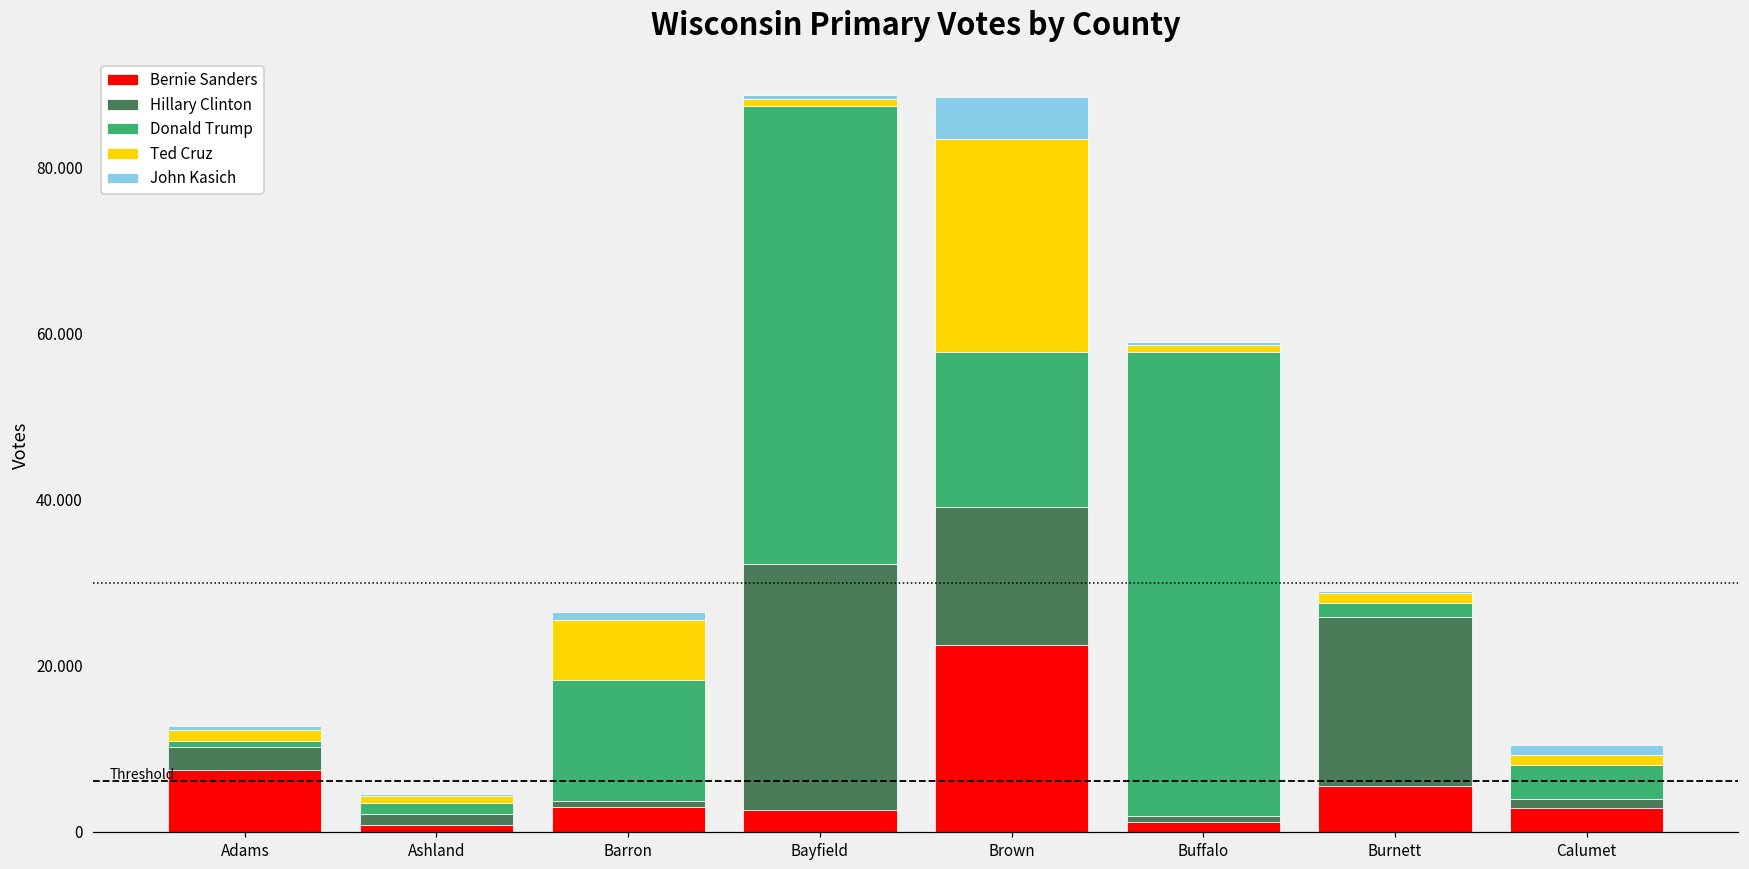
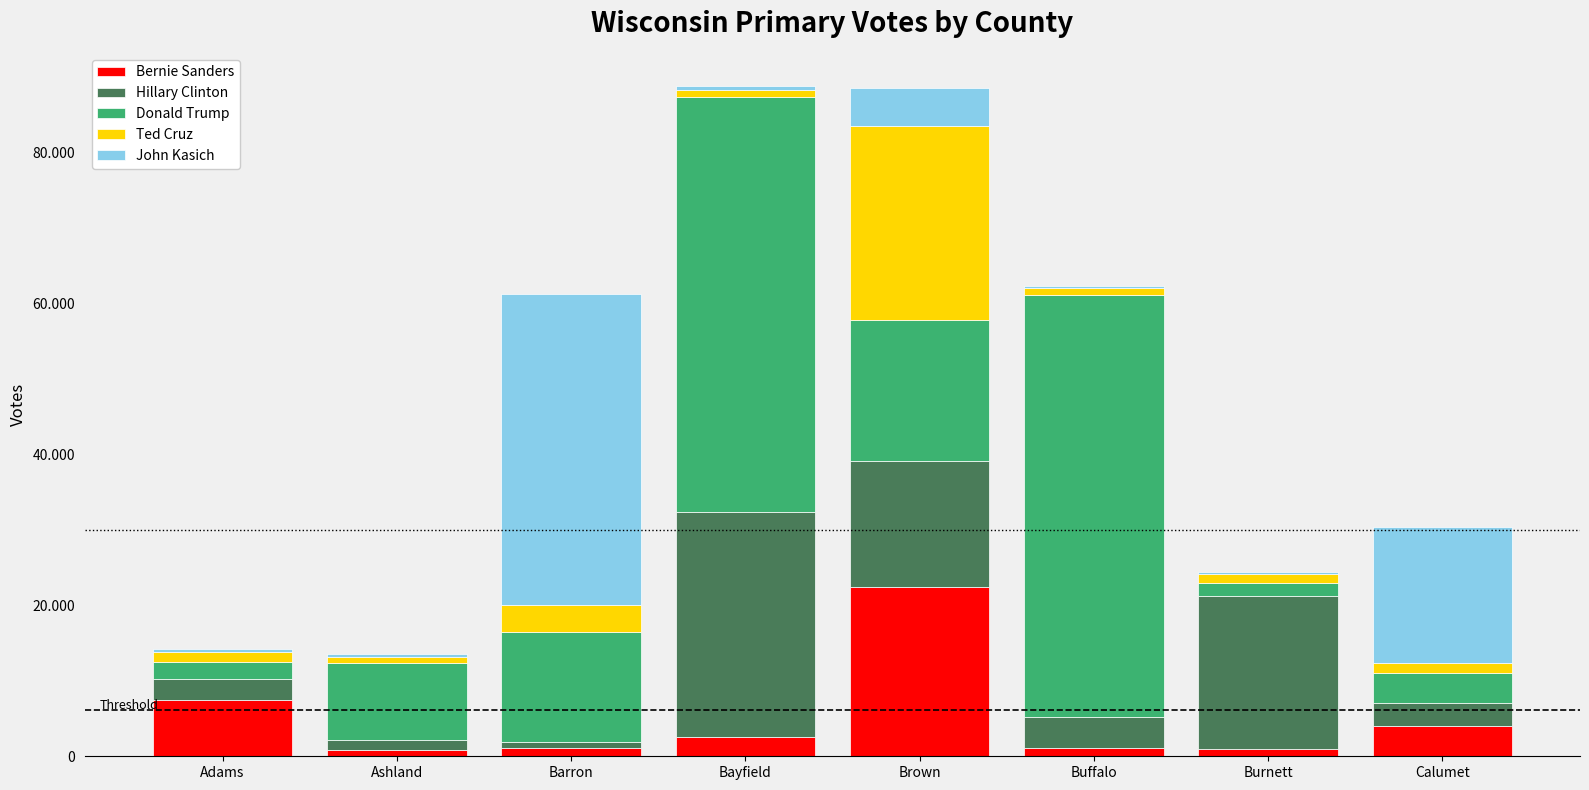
  {
    "Bernie Sanders": {
      "Adams": 8,
      "Ashland": 1,
-     "Barron": 3,
+     "Barron": 1,
      "Bayfield": 3,
      "Brown": 22,
      "Buffalo": 1,
-     "Burnett": 6,
-     "Calumet": 3
+     "Burnett": 1,
+     "Calumet": 4
    },
    "Hillary Clinton": {
      "Adams": 3,
      "Ashland": 1,
      "Barron": 1,
      "Bayfield": 30,
      "Brown": 17,
-     "Buffalo": 1,
+     "Buffalo": 4,
      "Burnett": 20,
-     "Calumet": 1
+     "Calumet": 3
    },
    "Donald Trump": {
-     "Adams": 1,
-     "Ashland": 1,
+     "Adams": 2,
+     "Ashland": 10,
      "Barron": 15,
      "Bayfield": 55,
      "Brown": 19,
      "Buffalo": 56,
      "Burnett": 2,
      "Calumet": 4
    },
    "Ted Cruz": {
      "Adams": 1,
      "Ashland": 1,
-     "Barron": 7,
+     "Barron": 4,
      "Bayfield": 1,
      "Brown": 26,
      "Buffalo": 1,
      "Burnett": 1,
      "Calumet": 1
    },
    "John Kasich": {
      "Adams": 0,
-     "Barron": 1,
+     "Barron": 41,
      "Bayfield": 0,
      "Brown": 5,
      "Burnett": 0,
-     "Calumet": 1
+     "Calumet": 18
    }
  }
